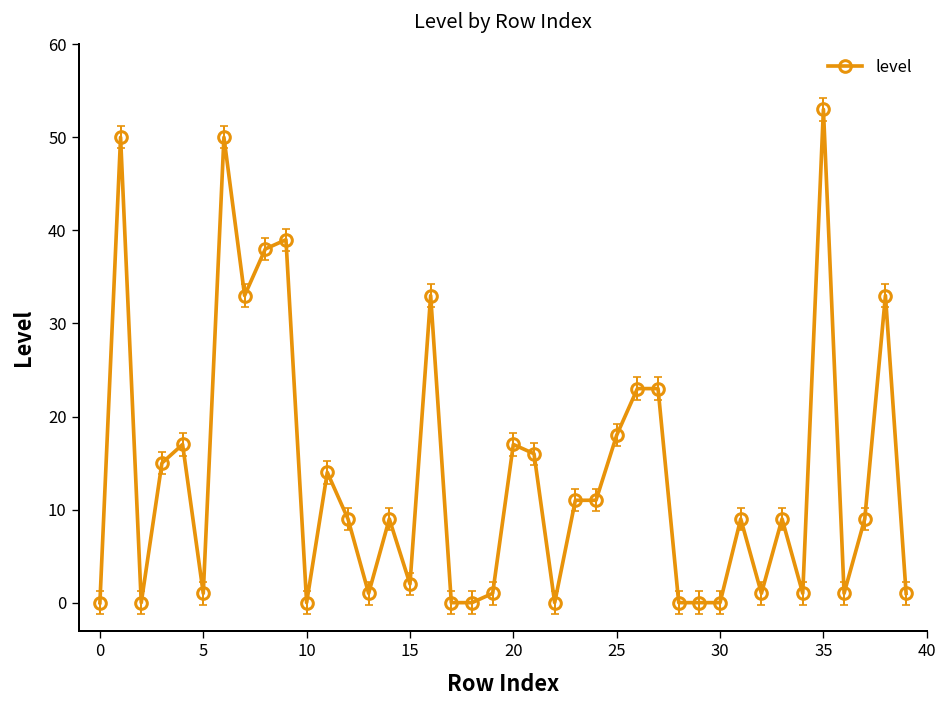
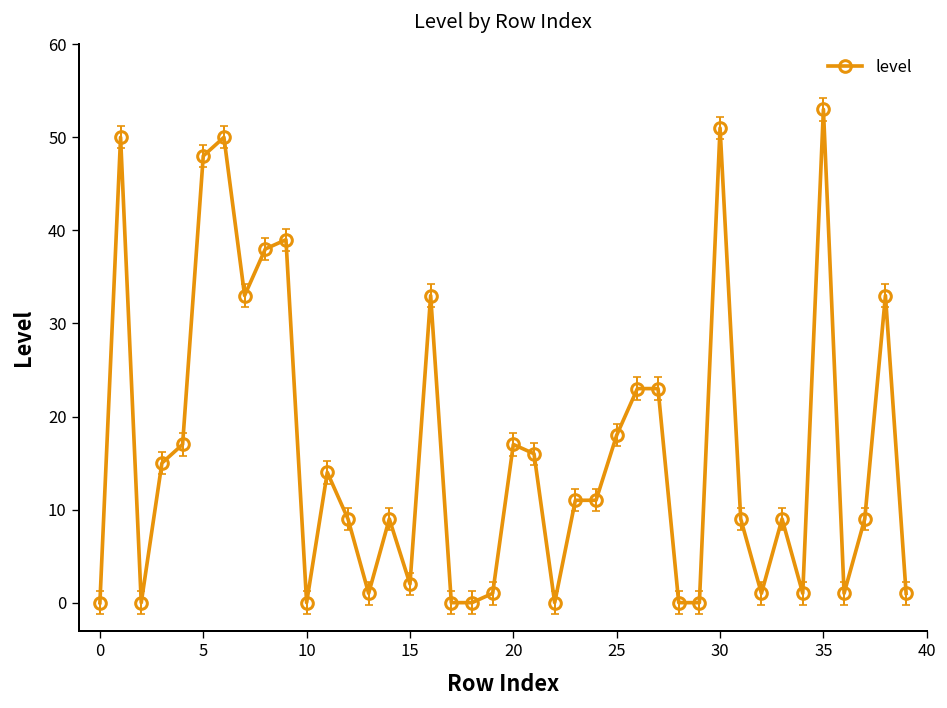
  {
    "level": {
      "0": 0,
-     "5": 1,
+     "5": 48,
      "10": 0,
      "15": 2,
      "20": 17,
      "25": 18,
-     "30": 0,
+     "30": 51,
      "35": 53
    }
  }
